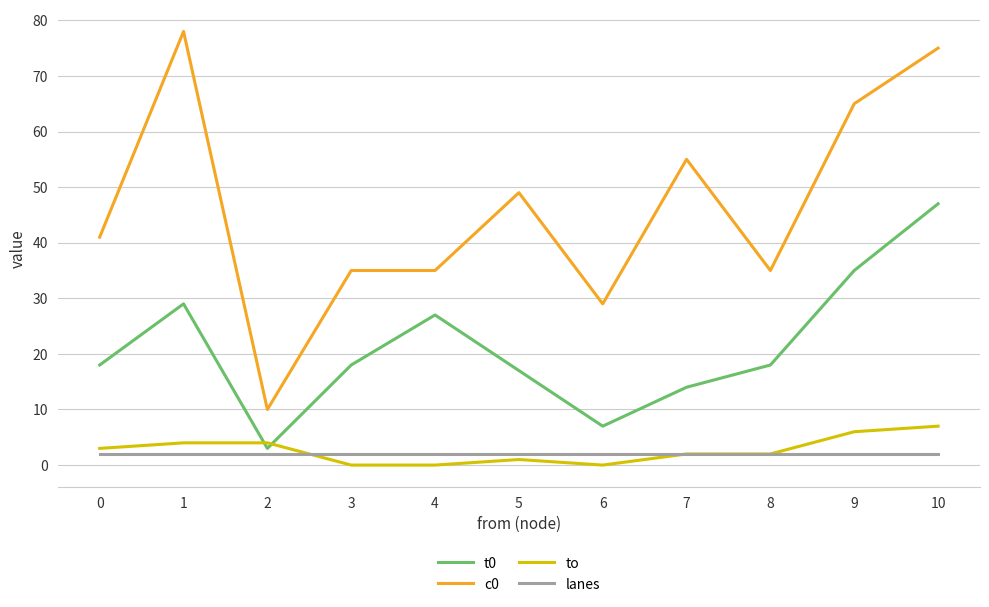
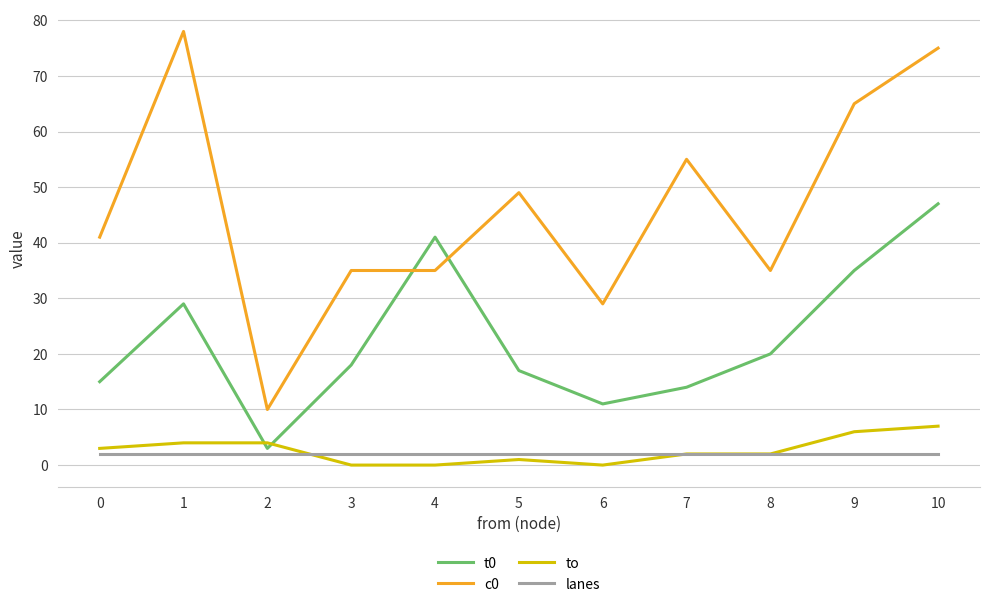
  {
    "t0": {
-     "0": 18,
+     "0": 15,
      "1": 29,
      "2": 3,
      "3": 18,
-     "4": 27,
+     "4": 41,
      "5": 17,
-     "6": 7,
+     "6": 11,
      "7": 14,
-     "8": 18,
+     "8": 20,
      "9": 35,
      "10": 47
    },
    "lanes": {
      "0": 2,
      "1": 2,
      "2": 2,
      "3": 2,
      "4": 2,
      "5": 2,
      "6": 2,
      "9": 2,
      "10": 2
    }
  }
